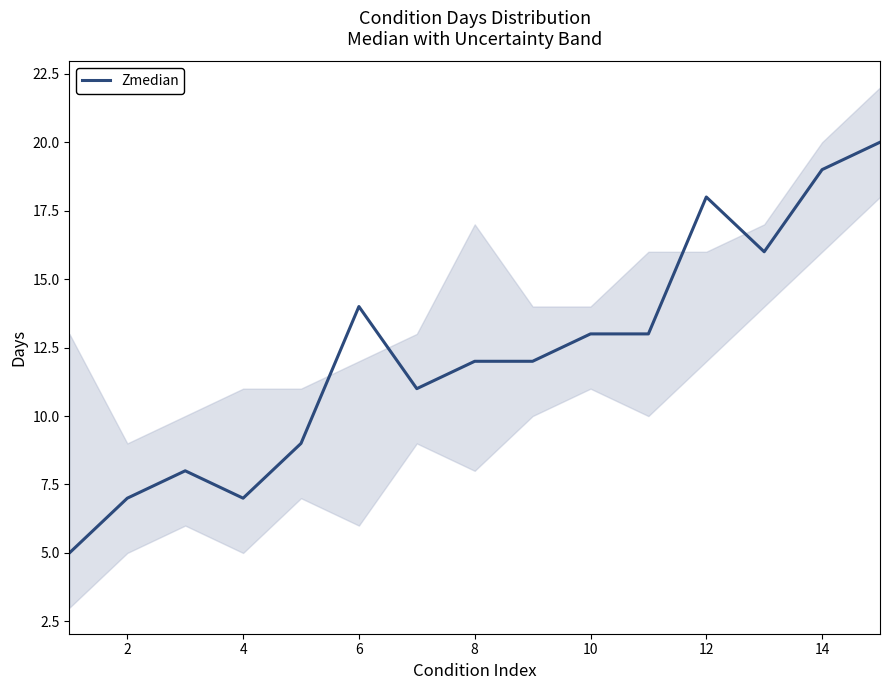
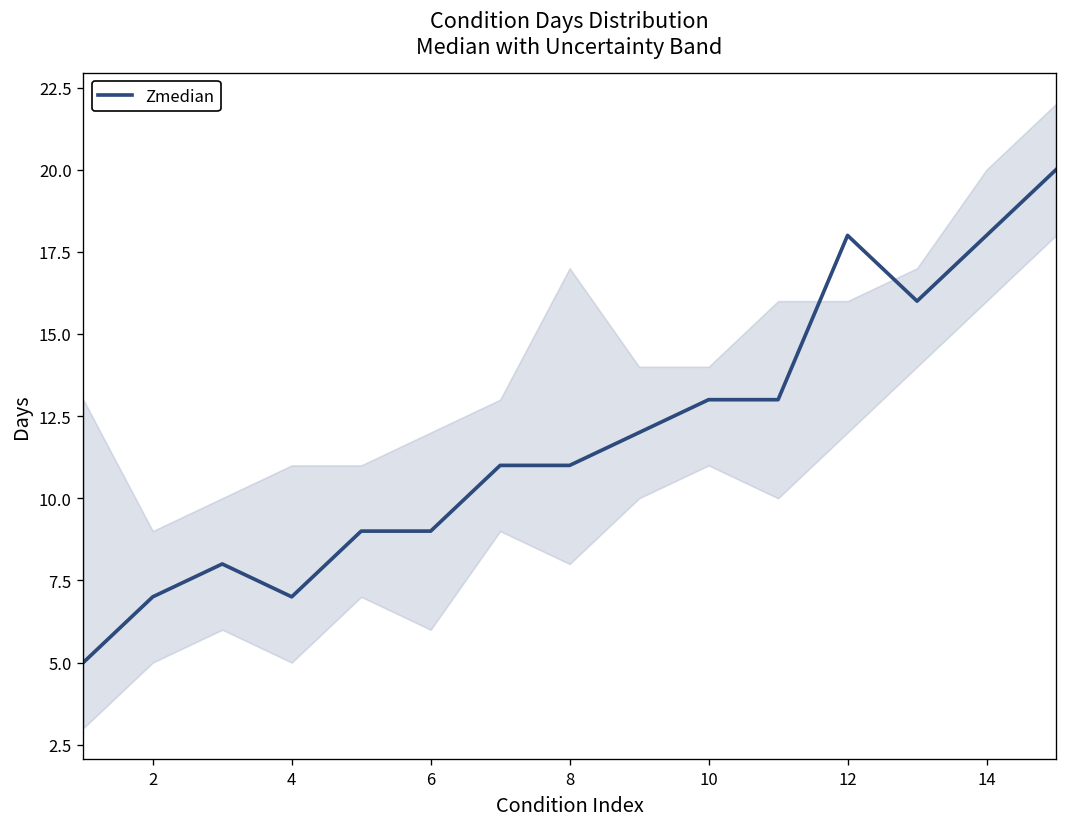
  {
    "Zmedian": {
      "2": 7,
      "4": 7,
-     "6": 14,
-     "8": 12,
+     "6": 9,
+     "8": 11,
      "10": 13,
      "12": 18,
-     "14": 19
+     "14": 18
    }
  }
